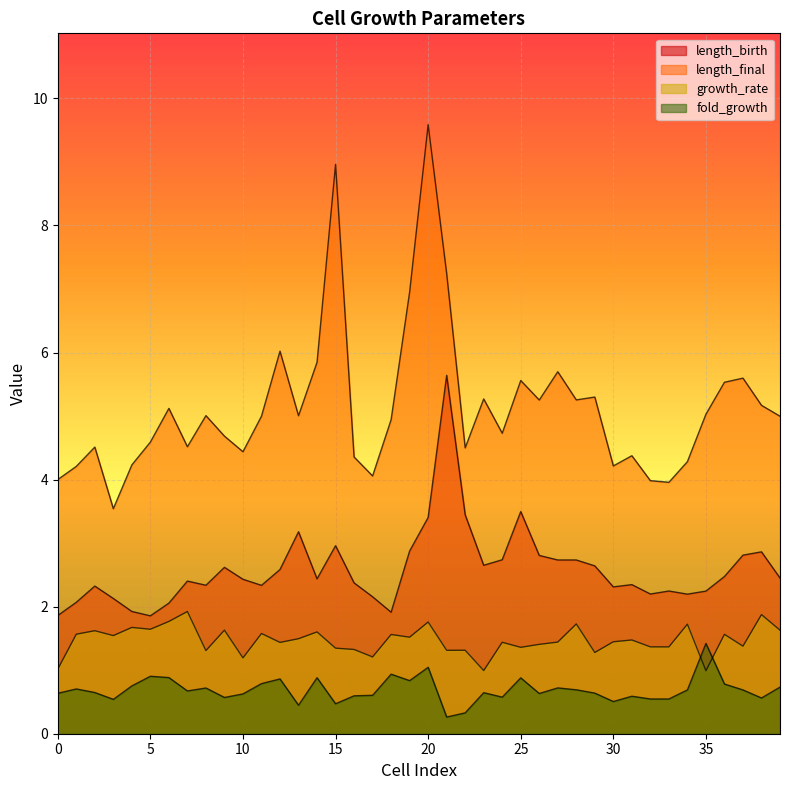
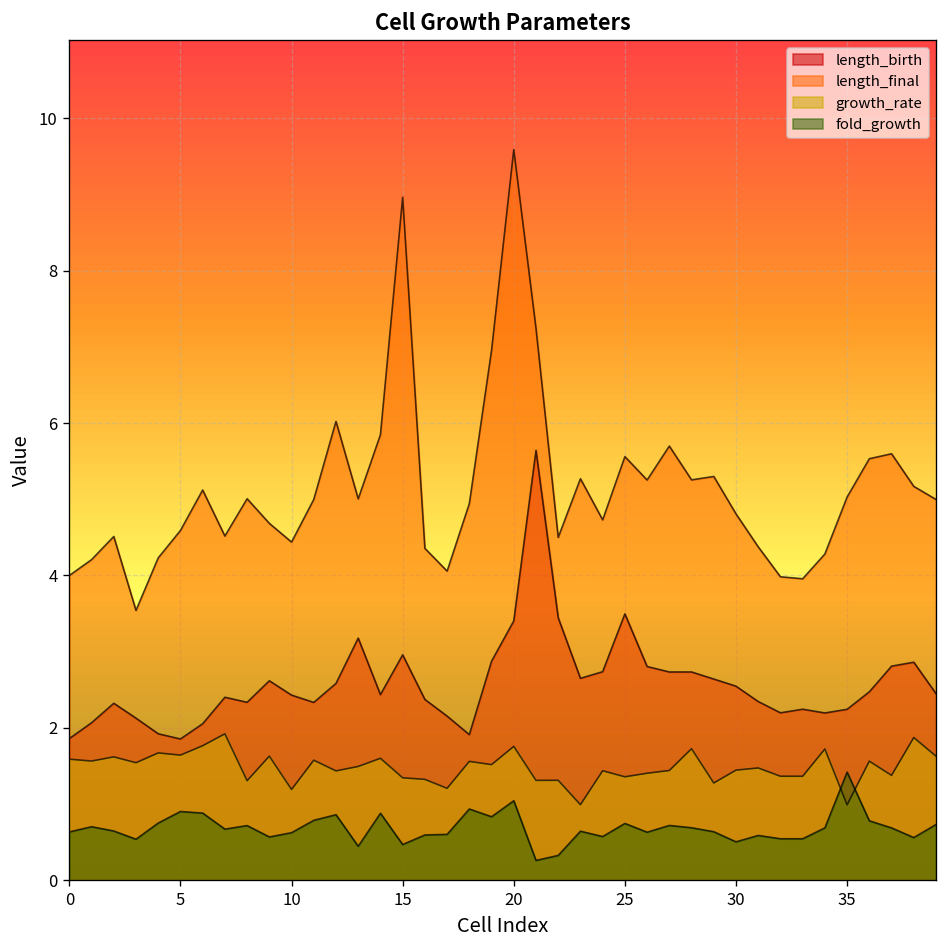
  {
    "length_birth": {
      "0": 1.9,
      "5": 1.9,
      "10": 2.4,
      "15": 3.0,
      "20": 3.4,
      "25": 3.5,
-     "30": 2.3,
+     "30": 2.5,
      "35": 2.2
    },
    "length_final": {
      "0": 4.0,
      "5": 4.6,
      "10": 4.4,
      "15": 9.0,
      "20": 9.6,
      "25": 5.6,
-     "30": 4.2,
+     "30": 4.8,
      "35": 5.0
    },
    "growth_rate": {
-     "0": 1.0,
+     "0": 1.6,
      "5": 1.6,
      "10": 1.2,
      "15": 1.3,
      "20": 1.8,
      "25": 1.4,
      "30": 1.4,
      "35": 1.0
    },
    "fold_growth": {
      "0": 0.6,
      "5": 0.9,
      "10": 0.6,
      "15": 0.5,
      "20": 1.0,
-     "25": 0.9,
+     "25": 0.7,
      "30": 0.5,
      "35": 1.4
    }
  }
